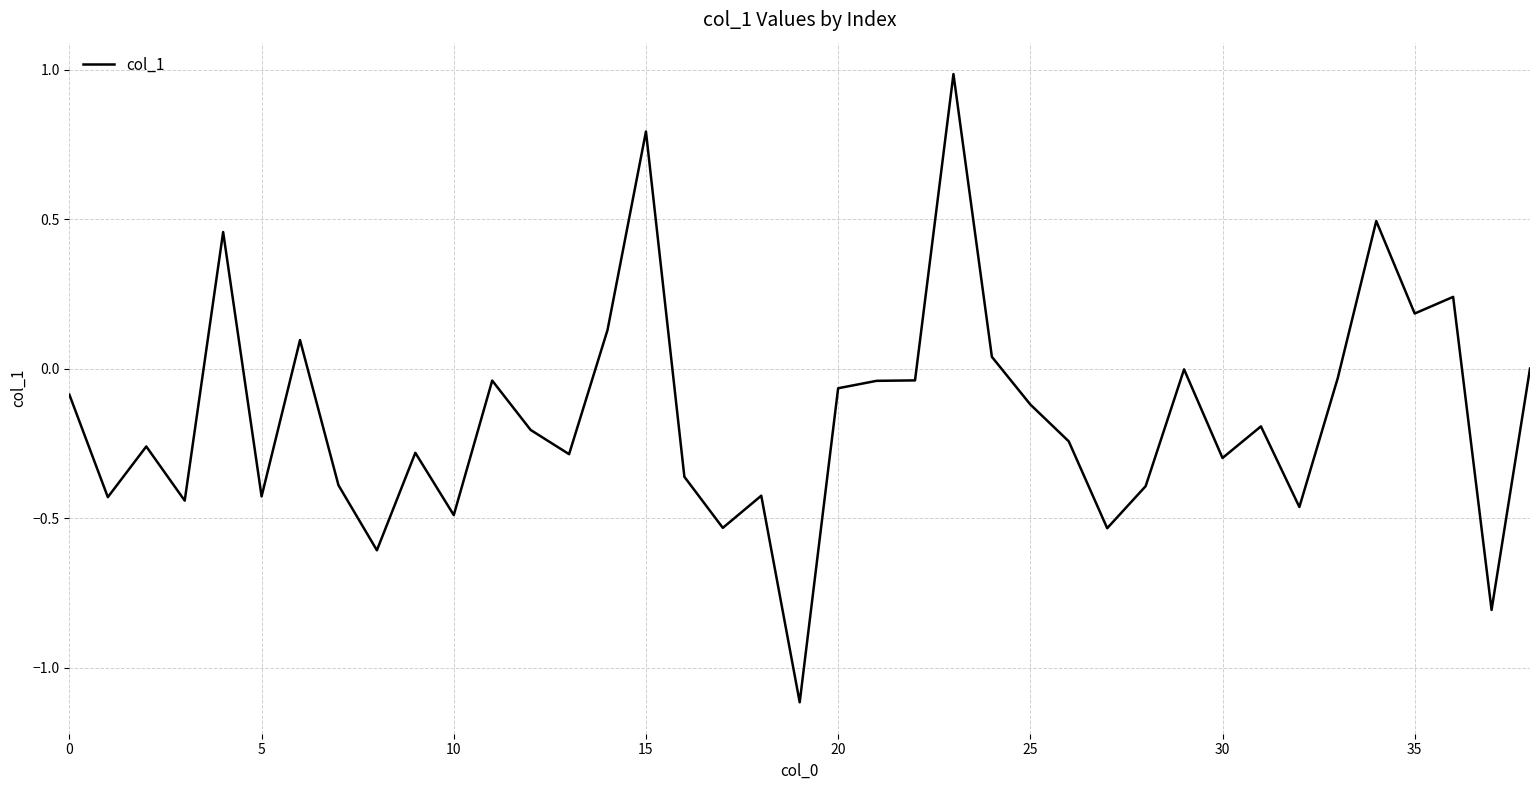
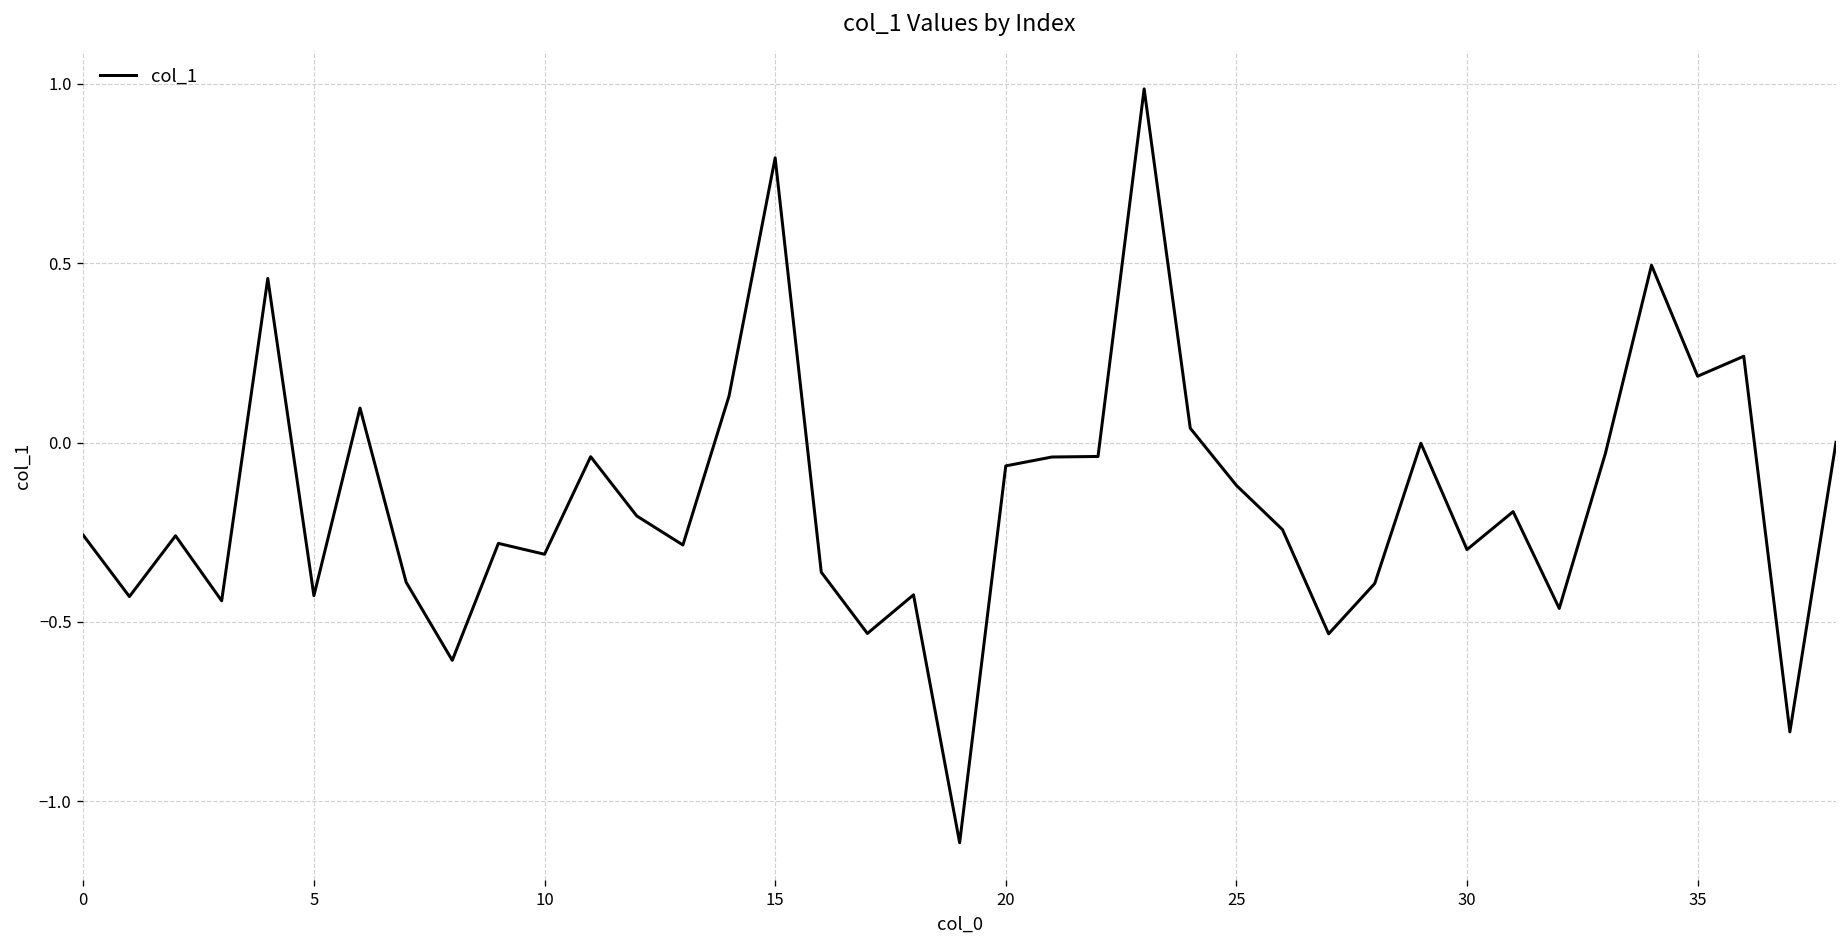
  {
-   "0": -0.09,
+   "0": -0.26,
    "5": -0.43,
-   "10": -0.49,
+   "10": -0.31,
    "15": 0.79,
    "20": -0.07,
    "25": -0.12,
    "30": -0.30,
    "35": 0.18
  }
